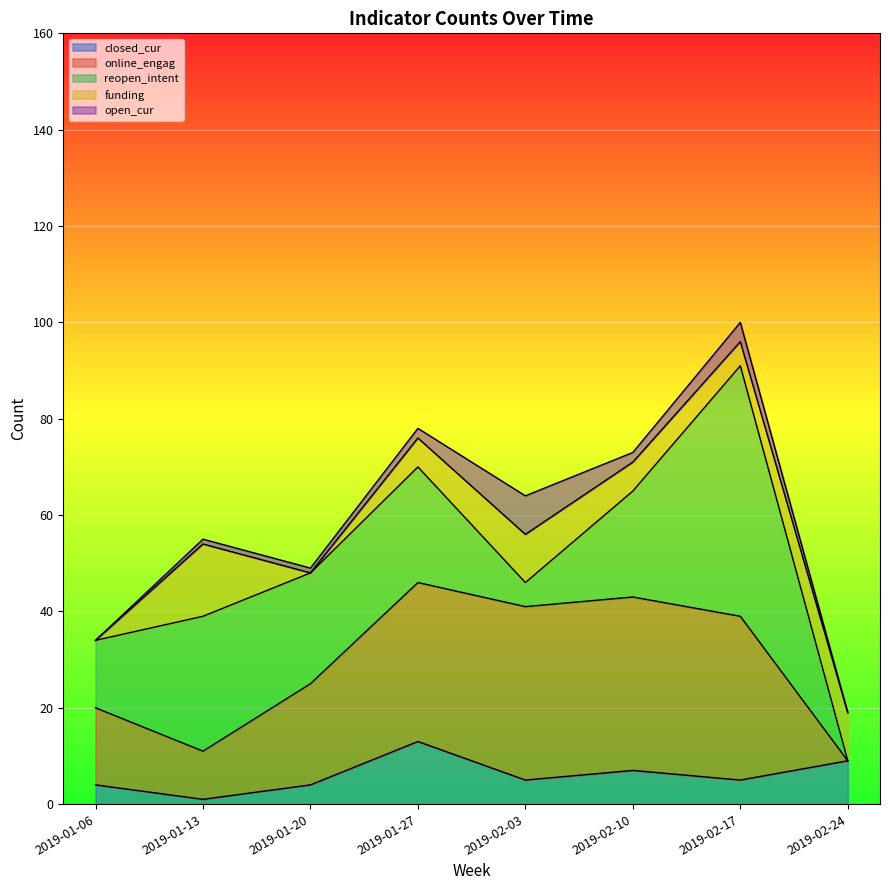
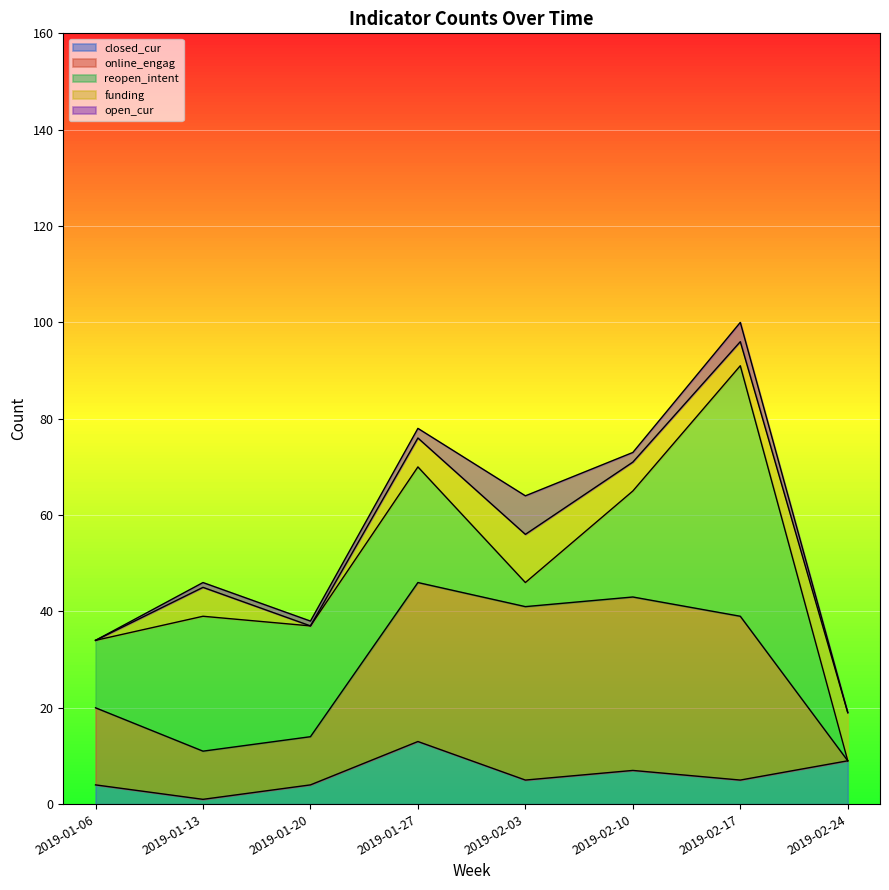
  {
    "closed_cur": {
      "2019-01-06": 4,
      "2019-01-13": 1,
      "2019-01-20": 4,
      "2019-01-27": 13,
      "2019-02-03": 5,
      "2019-02-10": 7,
      "2019-02-17": 5
    },
    "online_engag": {
      "2019-01-06": 16,
      "2019-01-13": 10,
-     "2019-01-20": 21,
+     "2019-01-20": 10,
      "2019-01-27": 33,
      "2019-02-03": 36,
      "2019-02-10": 36,
      "2019-02-17": 34
    },
    "reopen_intent": {
      "2019-01-13": 28,
      "2019-01-27": 24,
      "2019-02-03": 5,
      "2019-02-10": 22,
      "2019-02-17": 52
    },
    "funding": {
-     "2019-01-13": 15,
+     "2019-01-13": 6,
      "2019-01-27": 6,
      "2019-02-03": 10,
      "2019-02-10": 6,
      "2019-02-17": 5
    },
    "open_cur": {
      "2019-01-13": 1,
      "2019-01-20": 1,
      "2019-01-27": 2,
      "2019-02-03": 8,
      "2019-02-10": 2,
      "2019-02-17": 4
    }
  }
